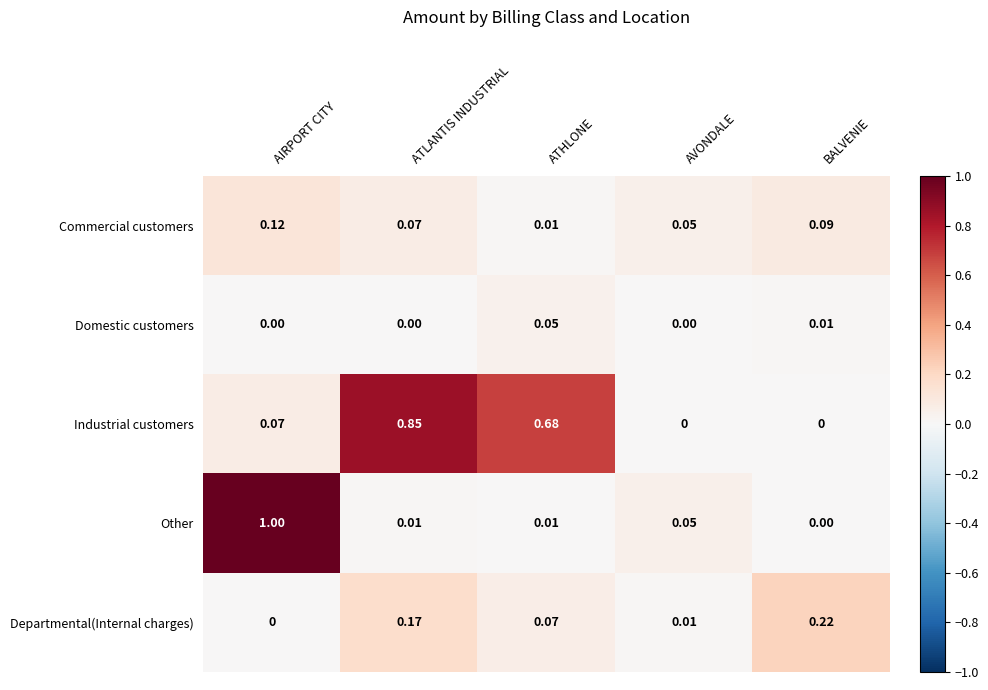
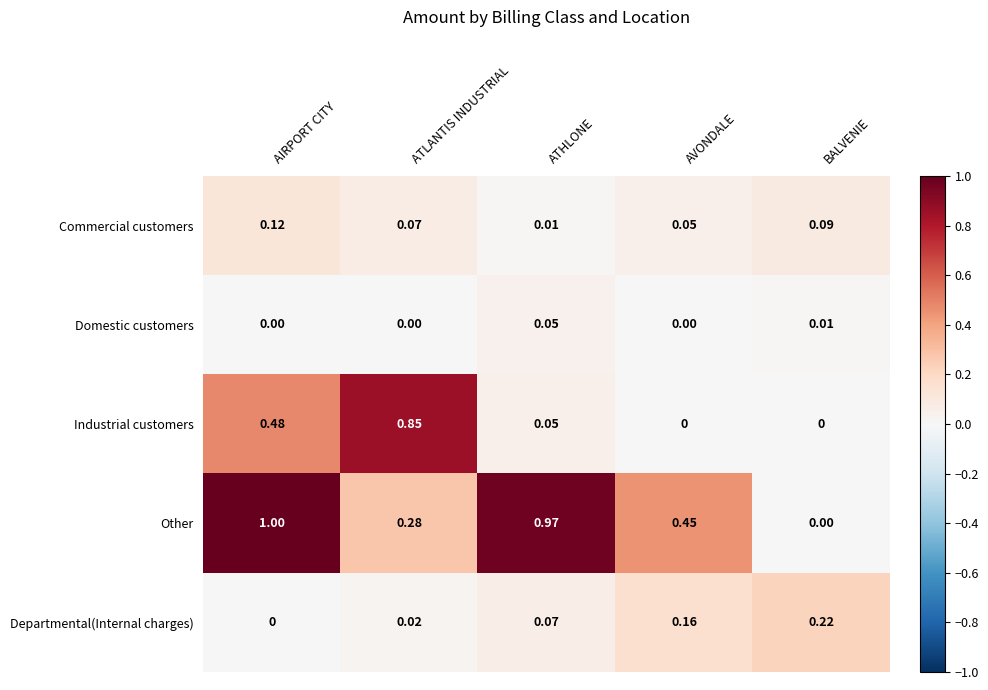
  {
    "Commercial customers": {
      "AIRPORT CITY": 0.12,
      "ATLANTIS INDUSTRIAL": 0.07,
      "ATHLONE": 0.01,
      "AVONDALE": 0.05,
      "BALVENIE": 0.09
    },
    "Domestic customers": {
      "AIRPORT CITY": 0.00,
      "ATLANTIS INDUSTRIAL": 0.00,
      "ATHLONE": 0.05,
      "AVONDALE": 0.00,
      "BALVENIE": 0.01
    },
    "Industrial customers": {
-     "AIRPORT CITY": 0.07,
+     "AIRPORT CITY": 0.48,
      "ATLANTIS INDUSTRIAL": 0.85,
-     "ATHLONE": 0.68,
+     "ATHLONE": 0.05,
      "AVONDALE": 0,
      "BALVENIE": 0
    },
    "Other": {
      "AIRPORT CITY": 1.00,
-     "ATLANTIS INDUSTRIAL": 0.01,
-     "ATHLONE": 0.01,
-     "AVONDALE": 0.05,
+     "ATLANTIS INDUSTRIAL": 0.28,
+     "ATHLONE": 0.97,
+     "AVONDALE": 0.45,
      "BALVENIE": 0.00
    },
    "Departmental(Internal charges)": {
      "AIRPORT CITY": 0,
-     "ATLANTIS INDUSTRIAL": 0.17,
+     "ATLANTIS INDUSTRIAL": 0.02,
      "ATHLONE": 0.07,
-     "AVONDALE": 0.01,
+     "AVONDALE": 0.16,
      "BALVENIE": 0.22
    }
  }
